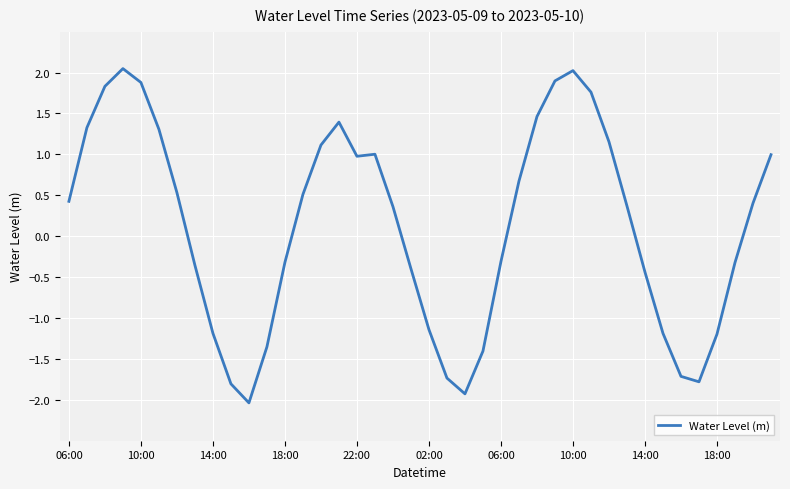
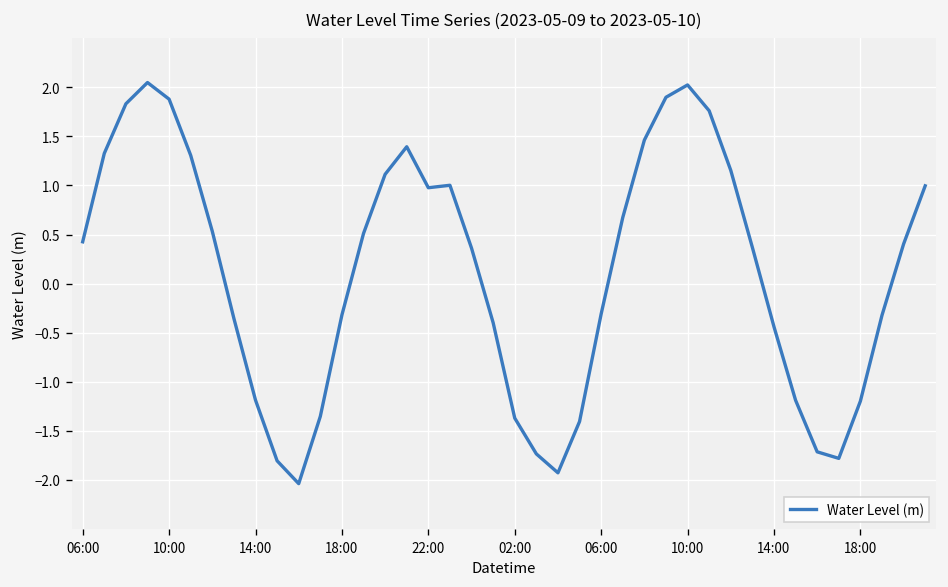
  {
    "22:00": 1.0,
-   "02:00": -1.1
+   "02:00": -1.4
  }
